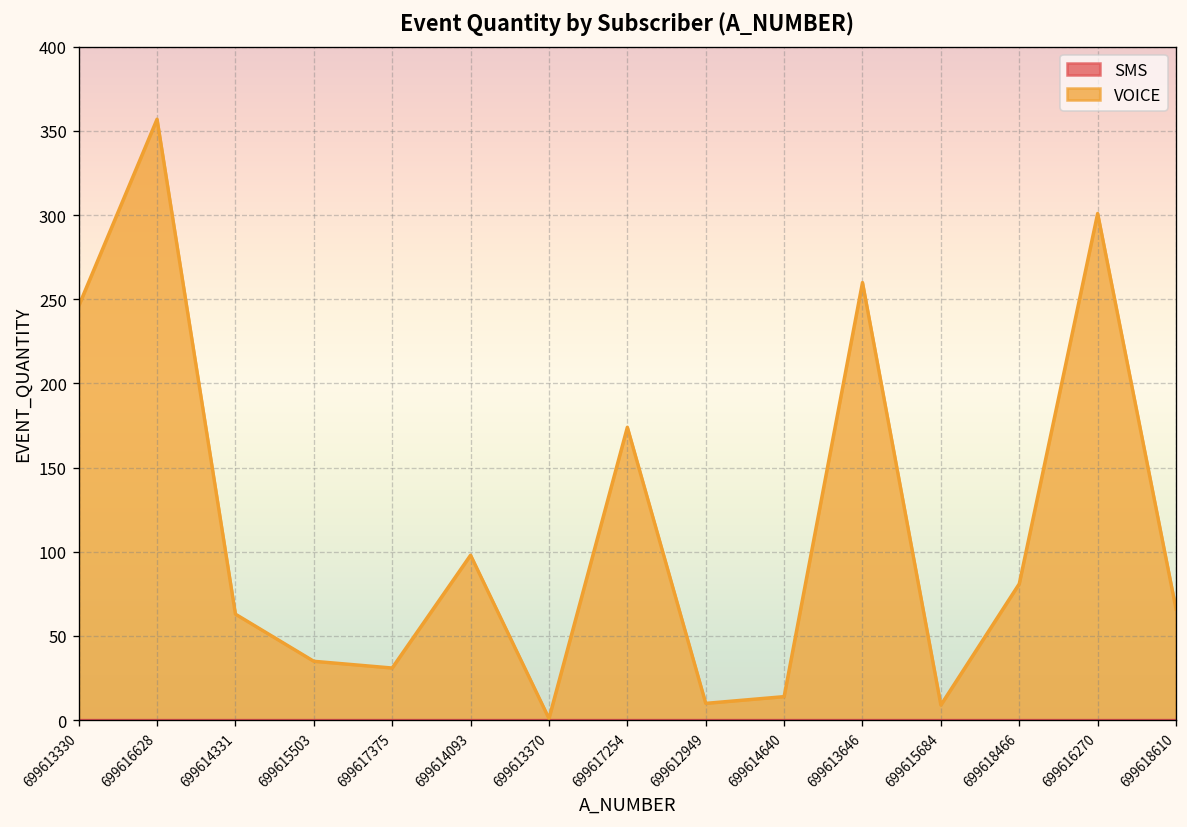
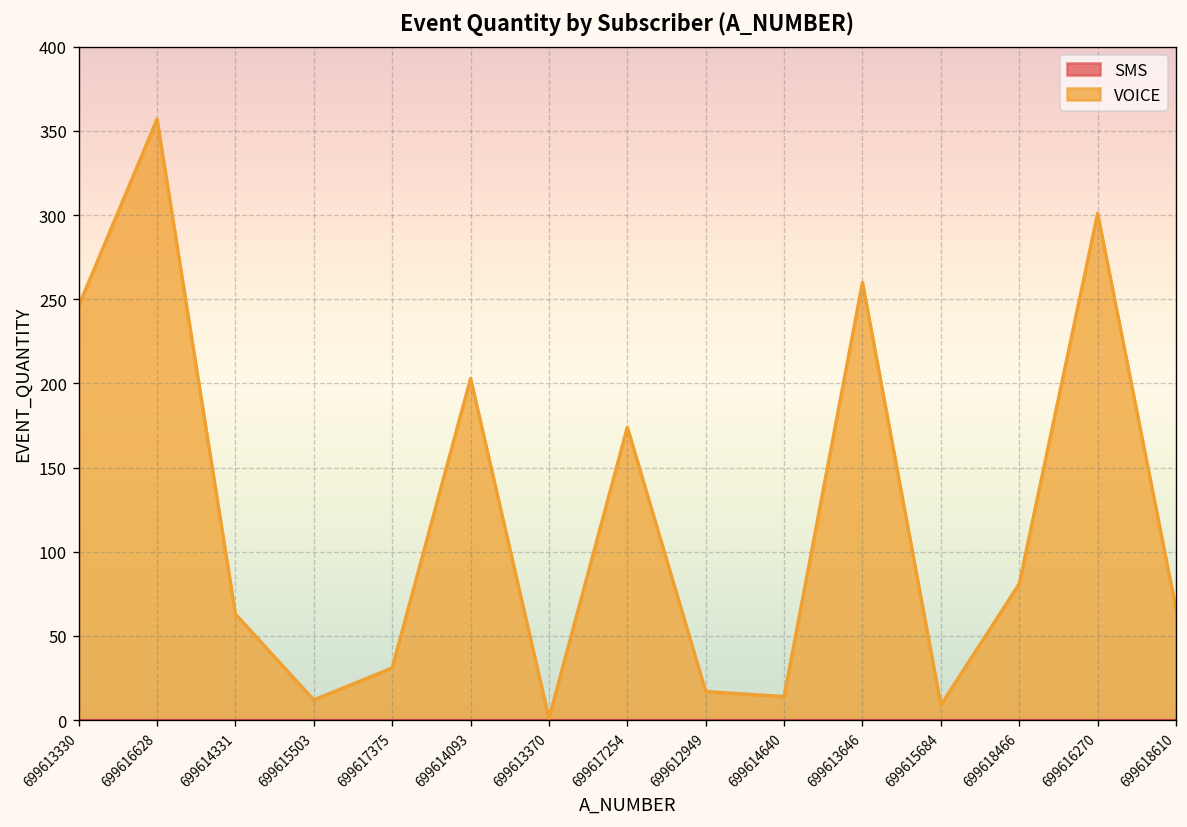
  {
    "SMS": {
      "699613330": 0,
      "699616628": 0,
      "699614331": 0,
      "699615503": 0,
      "699617375": 0,
      "699614093": 0,
      "699617254": 0,
      "699612949": 0,
      "699614640": 0,
      "699613646": 0,
      "699615684": 0,
      "699618466": 0,
      "699616270": 0,
      "699618610": 0
    },
    "VOICE": {
      "699613330": 246,
      "699616628": 357,
      "699614331": 63,
-     "699615503": 35,
+     "699615503": 12,
      "699617375": 31,
-     "699614093": 98,
+     "699614093": 203,
      "699617254": 174,
-     "699612949": 10,
+     "699612949": 17,
      "699614640": 14,
      "699613646": 260,
      "699615684": 9,
      "699618466": 81,
      "699616270": 301,
      "699618610": 66
    }
  }
